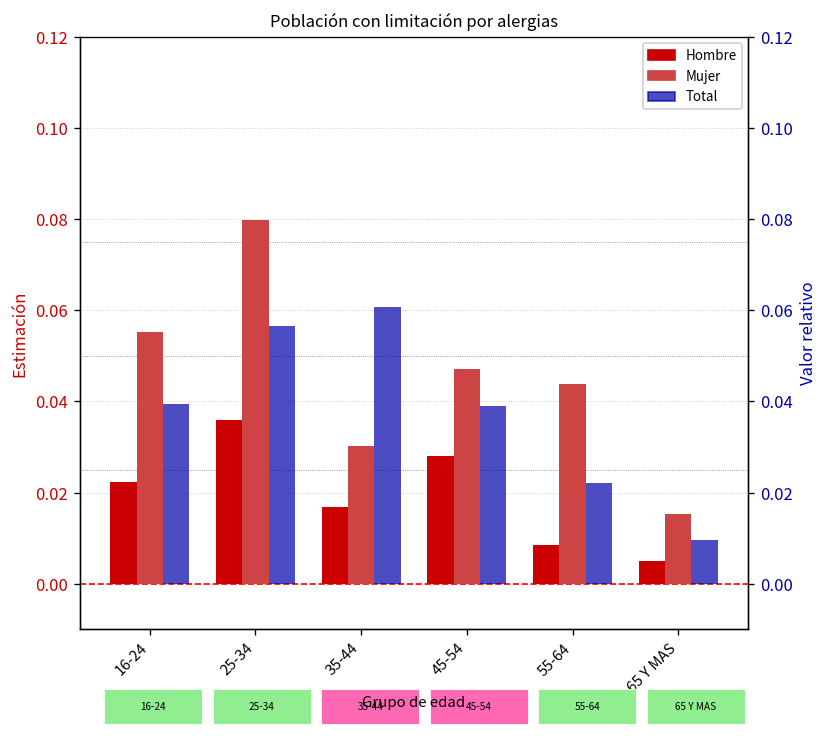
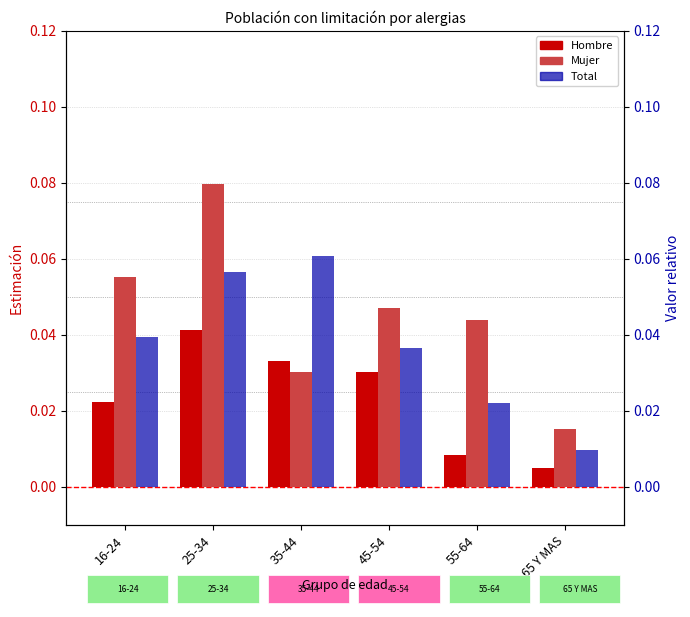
  {
    "Hombre": {
      "16-24": 0.022,
-     "25-34": 0.036,
-     "35-44": 0.017,
-     "45-54": 0.028,
+     "25-34": 0.041,
+     "35-44": 0.033,
+     "45-54": 0.030,
      "55-64": 0.008,
      "65 Y MAS": 0.005
    },
    "Mujer": {
      "16-24": 0.055,
      "25-34": 0.080,
      "35-44": 0.030,
      "45-54": 0.047,
      "55-64": 0.044,
      "65 Y MAS": 0.015
    },
    "Total": {
      "16-24": 0.040,
      "25-34": 0.057,
      "35-44": 0.061,
-     "45-54": 0.039,
+     "45-54": 0.036,
      "55-64": 0.022,
      "65 Y MAS": 0.010
    }
  }
